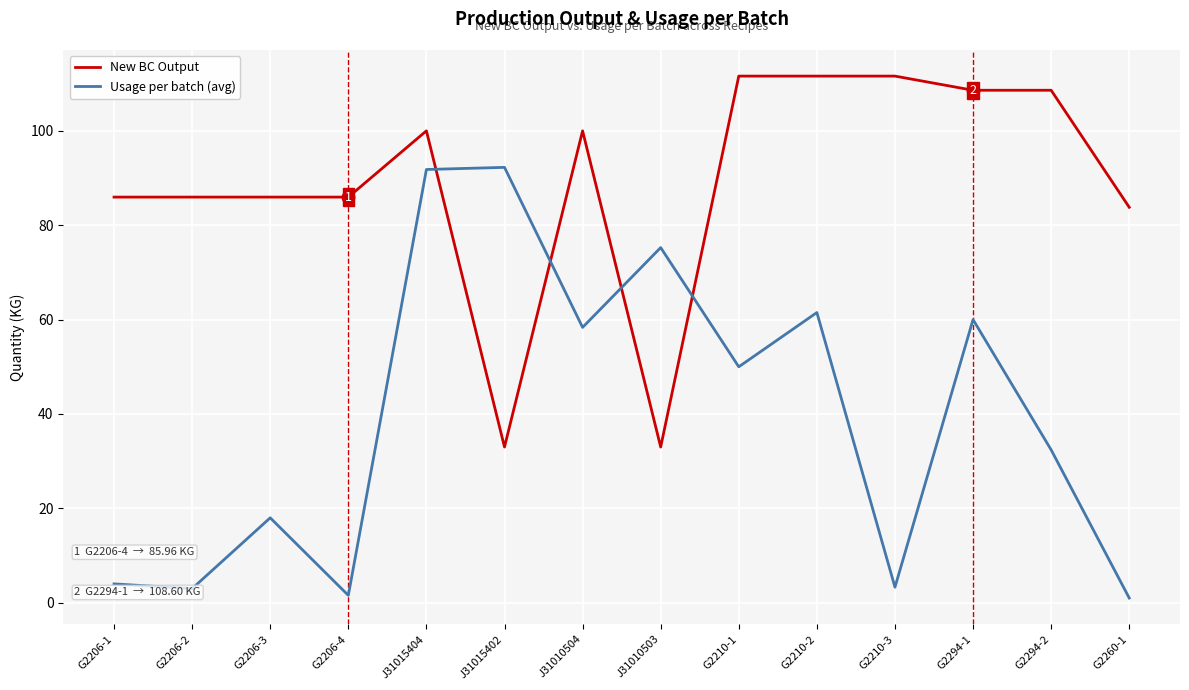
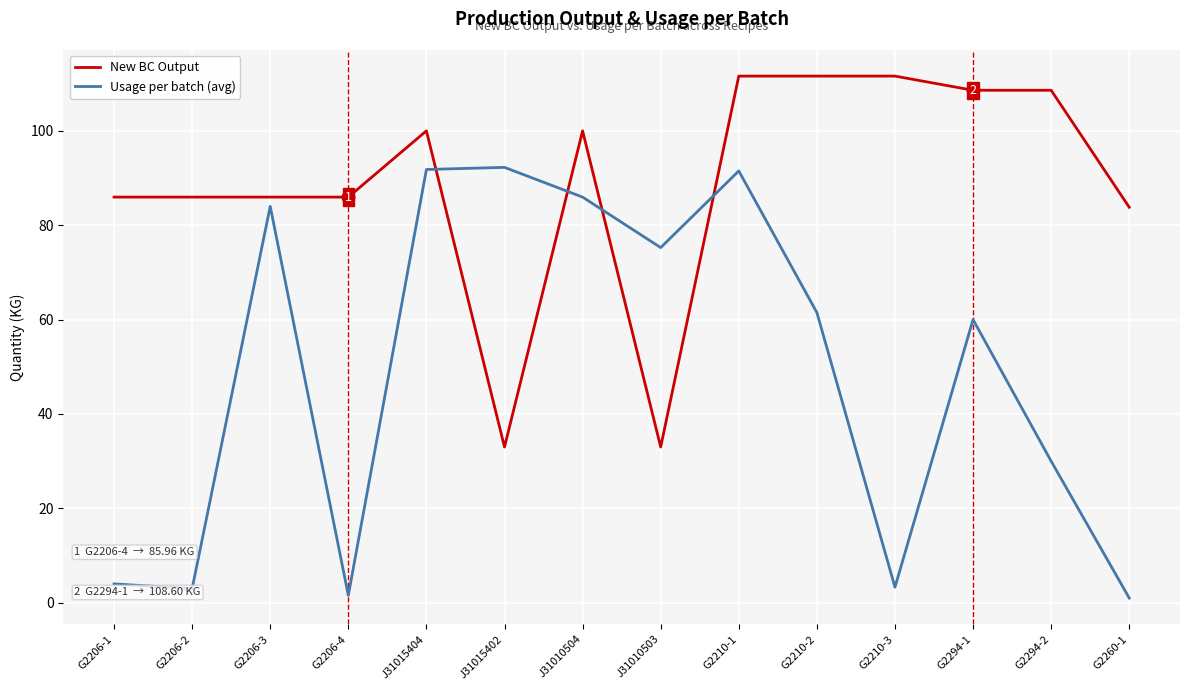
  {
    "Usage per batch (avg)": {
      "G2206-1": 4,
-     "G2206-3": 18,
+     "G2206-3": 84,
      "G2206-4": 2,
      "J31015404": 92,
      "J31015402": 92,
-     "J31010504": 58,
+     "J31010504": 86,
      "J31010503": 75,
-     "G2210-1": 50,
+     "G2210-1": 92,
      "G2210-2": 62,
      "G2210-3": 3,
      "G2294-1": 60,
-     "G2294-2": 32,
+     "G2294-2": 30,
      "G2260-1": 1
    }
  }
